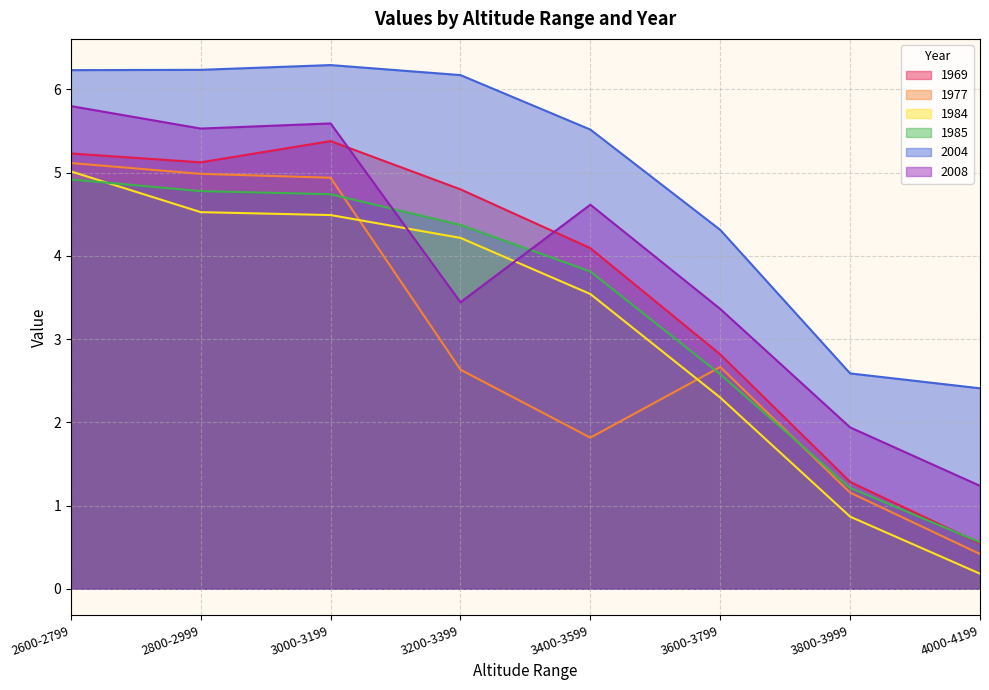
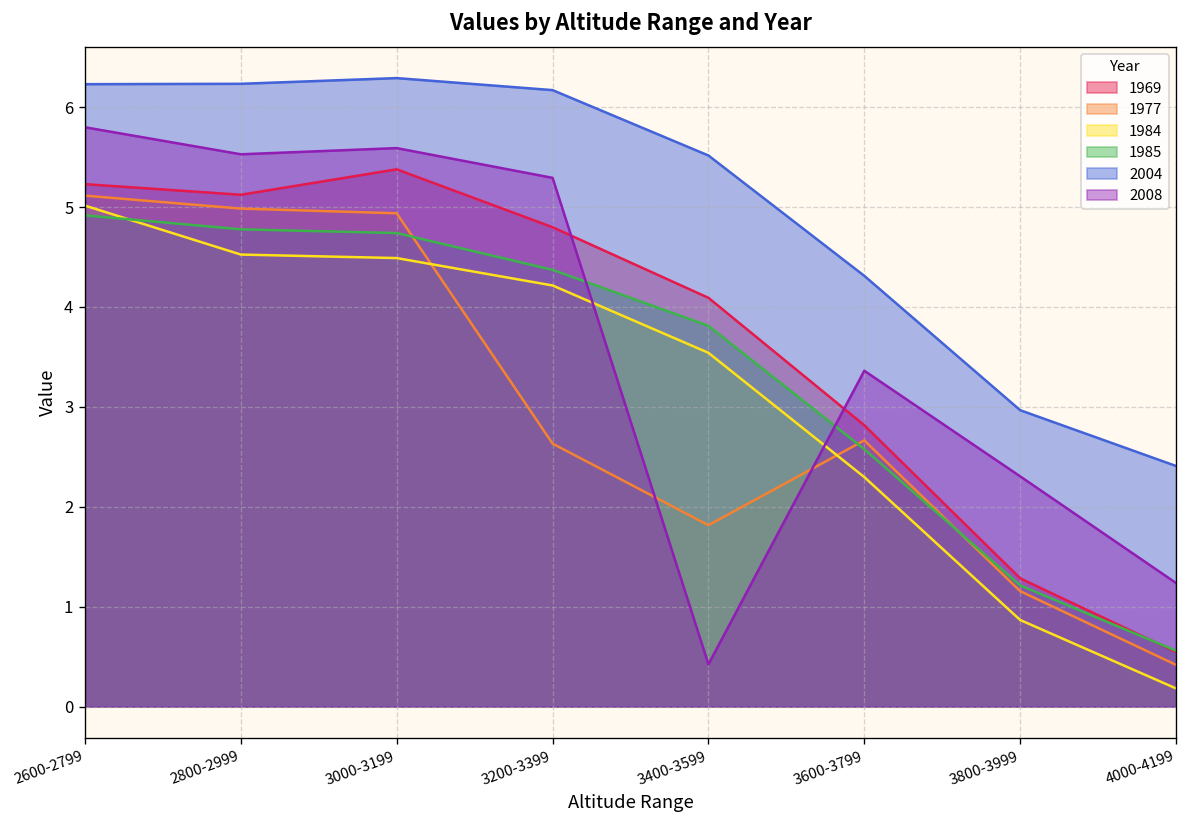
  {
    "1969": {
      "2600-2799": 5.2,
      "2800-2999": 5.1,
      "3000-3199": 5.4,
      "3200-3399": 4.8,
      "3400-3599": 4.1,
      "3600-3799": 2.8,
      "3800-3999": 1.3
    },
    "1977": {
      "2600-2799": 5.1,
      "2800-2999": 5.0,
      "3000-3199": 4.9,
      "3200-3399": 2.6,
      "3400-3599": 1.8,
      "3600-3799": 2.7,
      "3800-3999": 1.2,
      "4000-4199": 0.4
    },
    "1984": {
      "2600-2799": 5.0,
      "2800-2999": 4.5,
      "3000-3199": 4.5,
      "3200-3399": 4.2,
      "3400-3599": 3.5,
      "3600-3799": 2.3,
      "3800-3999": 0.9,
      "4000-4199": 0.2
    },
    "1985": {
      "2600-2799": 4.9,
      "2800-2999": 4.8,
      "3000-3199": 4.7,
      "3200-3399": 4.4,
      "3400-3599": 3.8,
      "3600-3799": 2.6,
      "3800-3999": 1.2
    },
    "2004": {
      "2600-2799": 6.2,
      "2800-2999": 6.2,
      "3000-3199": 6.3,
      "3200-3399": 6.2,
      "3400-3599": 5.5,
      "3600-3799": 4.3,
-     "3800-3999": 2.6,
+     "3800-3999": 3.0,
      "4000-4199": 2.4
    },
    "2008": {
      "2600-2799": 5.8,
      "2800-2999": 5.5,
      "3000-3199": 5.6,
-     "3200-3399": 3.4,
-     "3400-3599": 4.6,
+     "3200-3399": 5.3,
+     "3400-3599": 0.4,
      "3600-3799": 3.4,
-     "3800-3999": 1.9,
+     "3800-3999": 2.3,
      "4000-4199": 1.2
    }
  }
